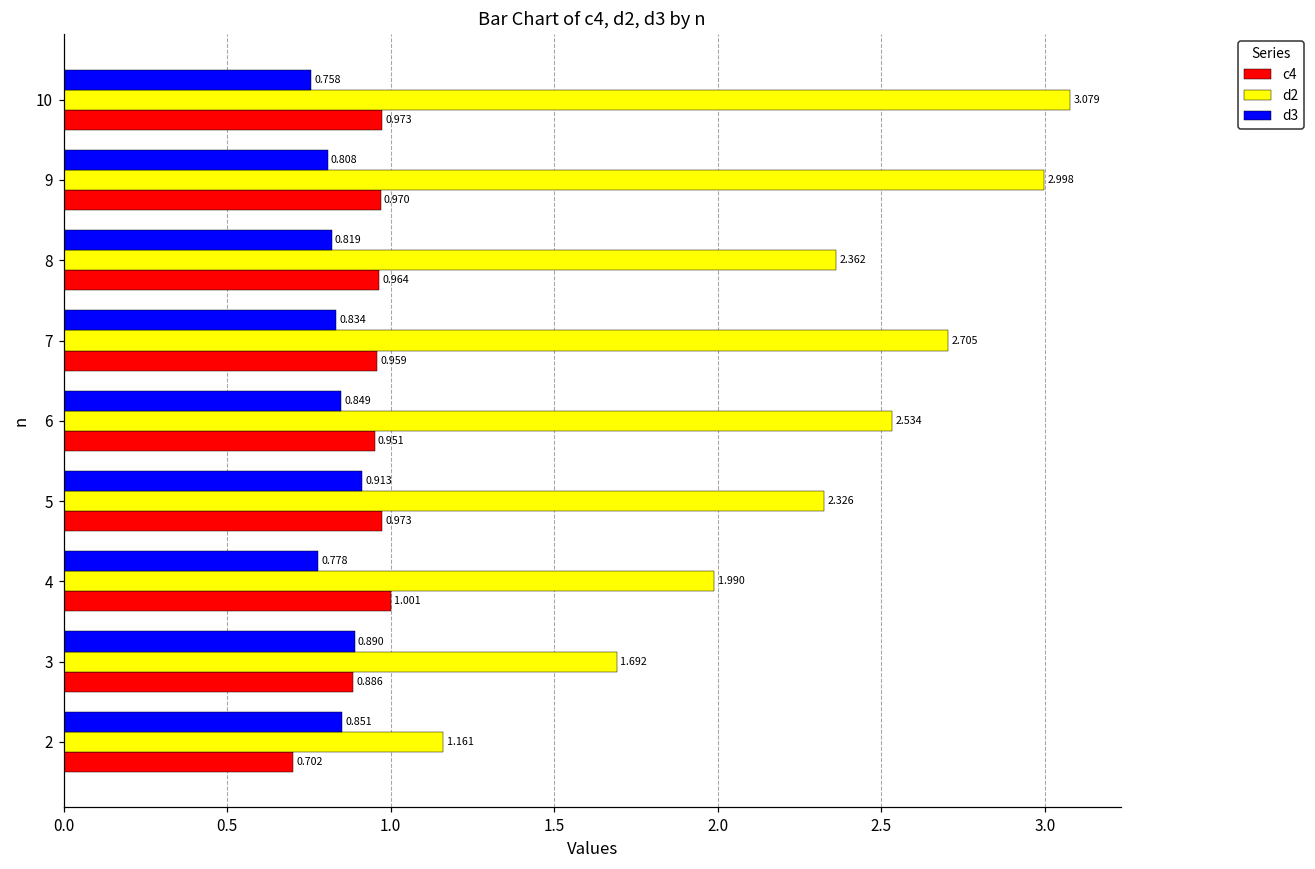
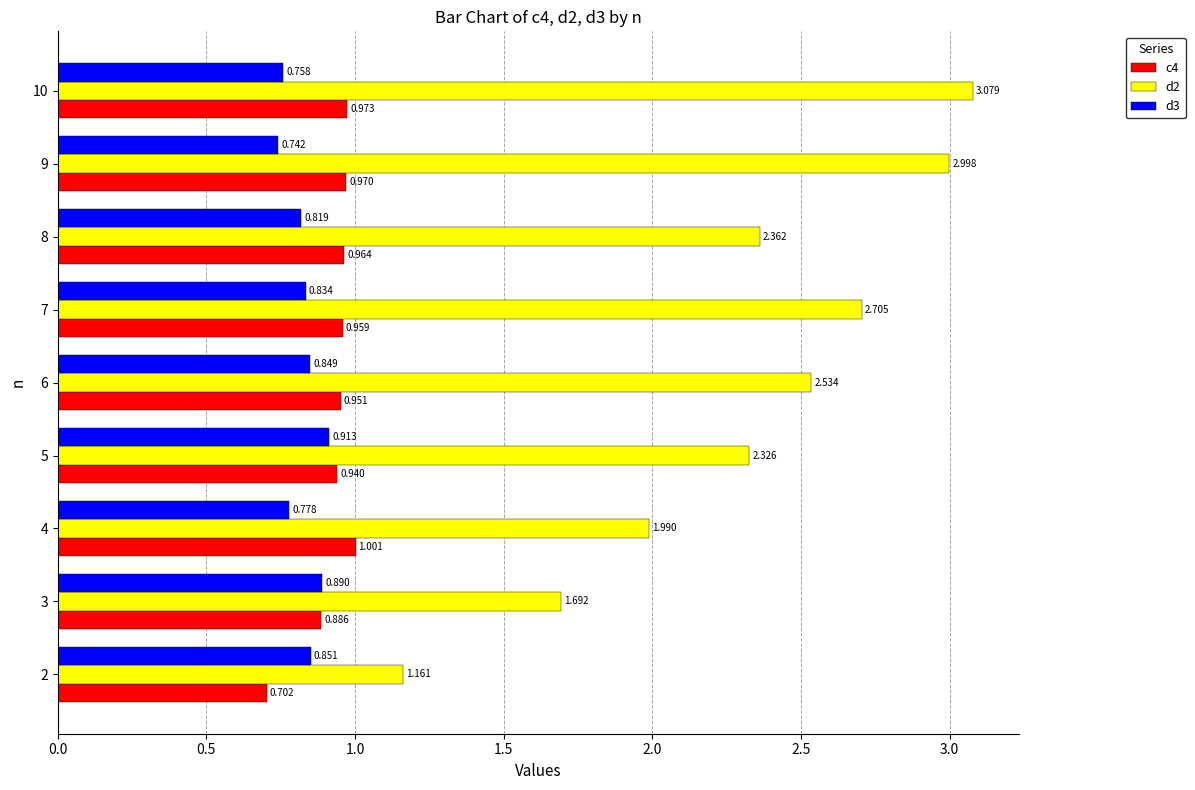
  {
    "c4": {
      "10": 0.973,
      "9": 0.970,
      "8": 0.964,
      "7": 0.959,
      "6": 0.951,
-     "5": 0.973,
+     "5": 0.940,
      "4": 1.001,
      "3": 0.886,
      "2": 0.702
    },
    "d2": {
      "10": 3.079,
      "9": 2.998,
      "8": 2.362,
      "7": 2.705,
      "6": 2.534,
      "5": 2.326,
      "4": 1.990,
      "3": 1.692,
      "2": 1.161
    },
    "d3": {
      "10": 0.758,
-     "9": 0.808,
+     "9": 0.742,
      "8": 0.819,
      "7": 0.834,
      "6": 0.849,
      "5": 0.913,
      "4": 0.778,
      "3": 0.890,
      "2": 0.851
    }
  }
